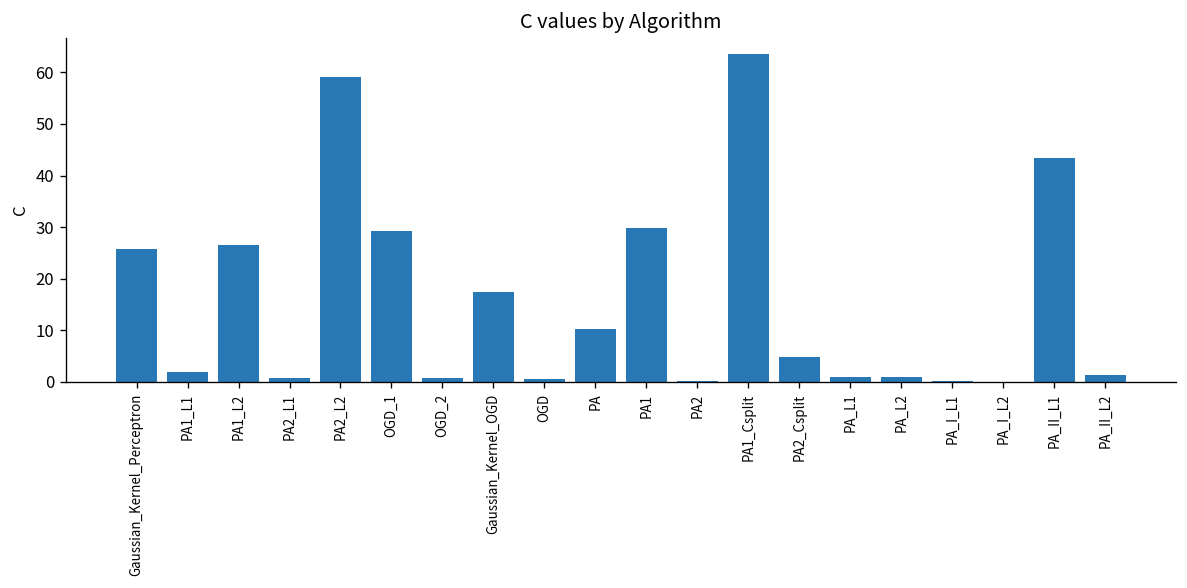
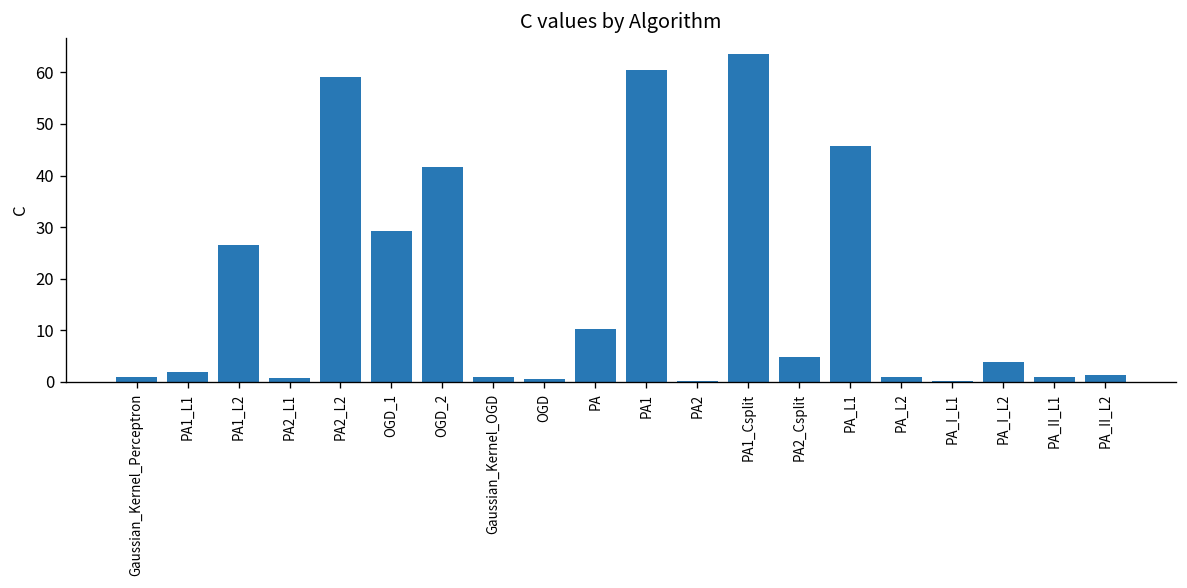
  {
-   "Gaussian_Kernel_Perceptron": 26,
+   "Gaussian_Kernel_Perceptron": 1,
    "PA1_L1": 2,
    "PA1_L2": 27,
    "PA2_L1": 1,
    "PA2_L2": 59,
    "OGD_1": 29,
-   "OGD_2": 1,
-   "Gaussian_Kernel_OGD": 17,
+   "OGD_2": 42,
+   "Gaussian_Kernel_OGD": 1,
    "PA": 10,
-   "PA1": 30,
+   "PA1": 60,
    "PA1_Csplit": 64,
    "PA2_Csplit": 5,
-   "PA_L1": 1,
+   "PA_L1": 46,
    "PA_L2": 1,
-   "PA_I_L2": 0,
-   "PA_II_L1": 43,
+   "PA_I_L2": 4,
+   "PA_II_L1": 1,
    "PA_II_L2": 1
  }
